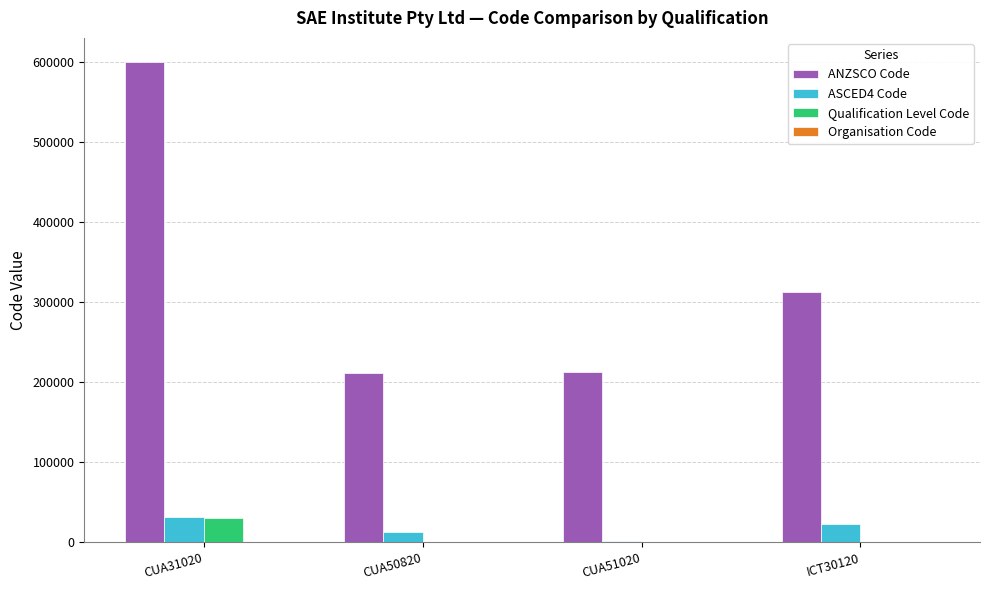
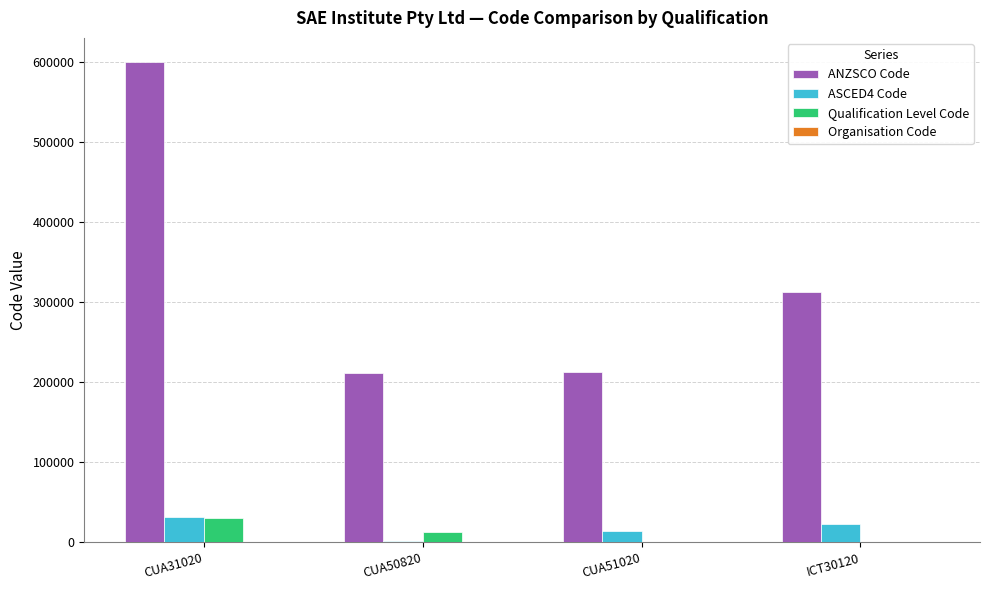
  {
    "ANZSCO Code": {
      "CUA31020": 600000,
      "CUA50820": 210000,
      "CUA51020": 210000,
      "ICT30120": 310000
    },
    "ASCED4 Code": {
      "CUA31020": 30000,
-     "CUA50820": 10000,
-     "CUA51020": 0,
+     "CUA50820": 0,
+     "CUA51020": 10000,
      "ICT30120": 20000
    },
    "Qualification Level Code": {
      "CUA31020": 30000,
-     "CUA50820": 0
+     "CUA50820": 10000
    }
  }
